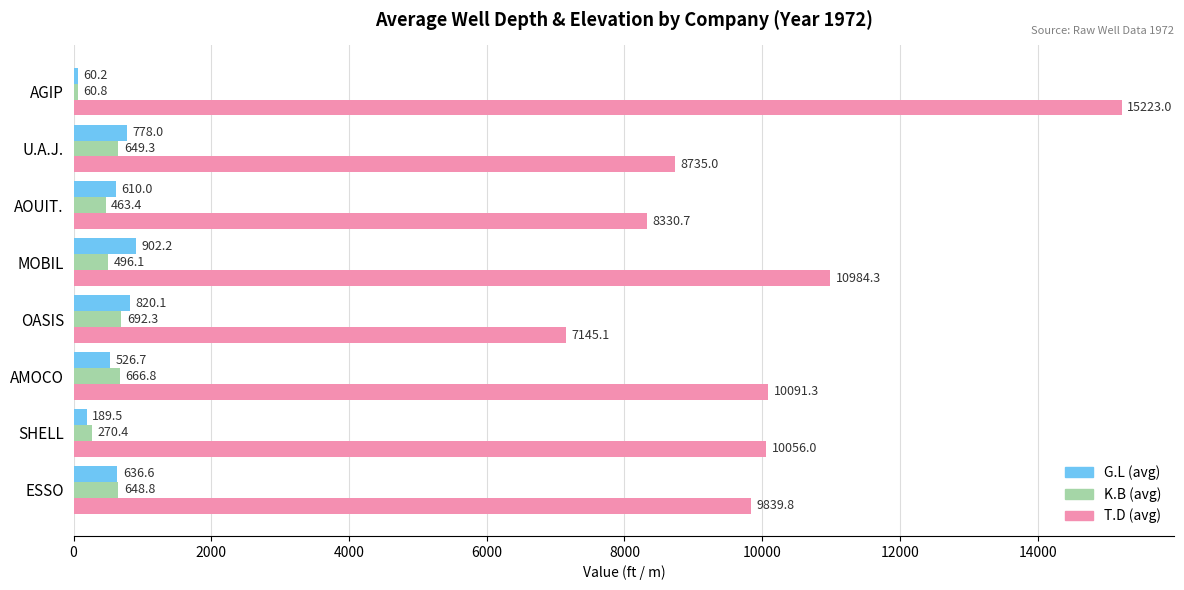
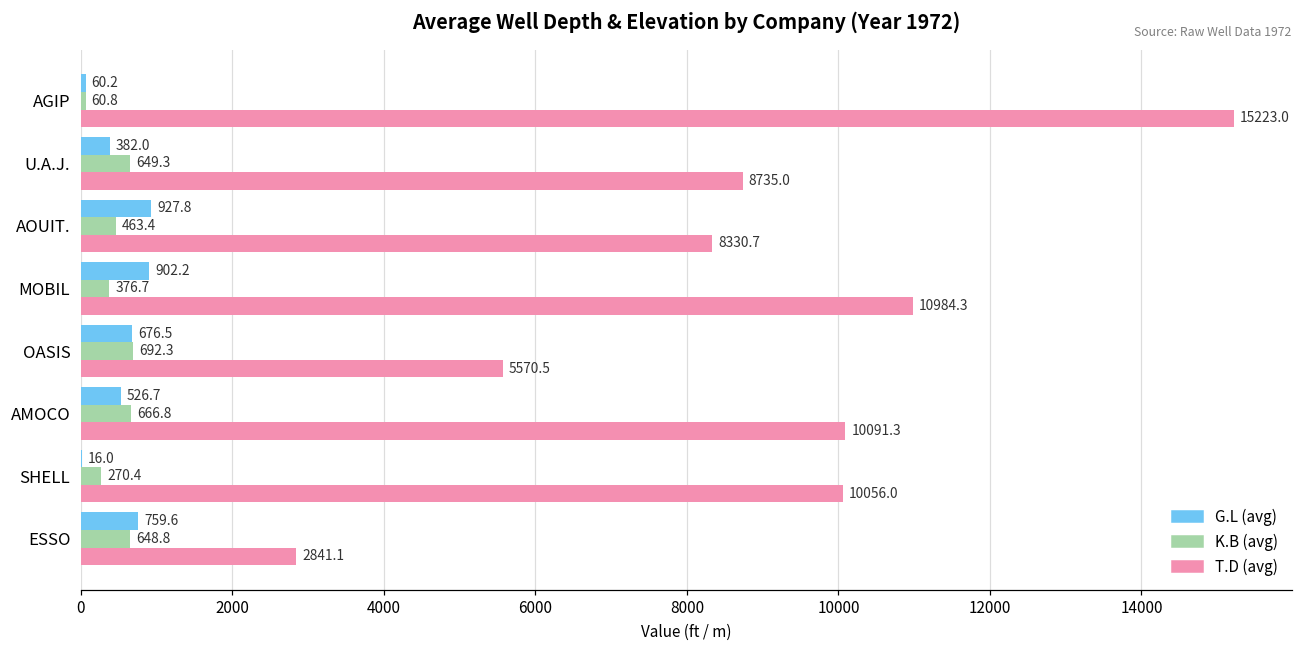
  {
    "G.L (avg)": {
      "AGIP": 60.2,
-     "U.A.J.": 778.0,
-     "AOUIT.": 610.0,
+     "U.A.J.": 382.0,
+     "AOUIT.": 927.8,
      "MOBIL": 902.2,
-     "OASIS": 820.1,
+     "OASIS": 676.5,
      "AMOCO": 526.7,
-     "SHELL": 189.5,
-     "ESSO": 636.6
+     "SHELL": 16.0,
+     "ESSO": 759.6
    },
    "K.B (avg)": {
      "AGIP": 60.8,
      "U.A.J.": 649.3,
      "AOUIT.": 463.4,
-     "MOBIL": 496.1,
+     "MOBIL": 376.7,
      "OASIS": 692.3,
      "AMOCO": 666.8,
      "SHELL": 270.4,
      "ESSO": 648.8
    },
    "T.D (avg)": {
      "AGIP": 15223.0,
      "U.A.J.": 8735.0,
      "AOUIT.": 8330.7,
      "MOBIL": 10984.3,
-     "OASIS": 7145.1,
+     "OASIS": 5570.5,
      "AMOCO": 10091.3,
      "SHELL": 10056.0,
-     "ESSO": 9839.8
+     "ESSO": 2841.1
    }
  }
